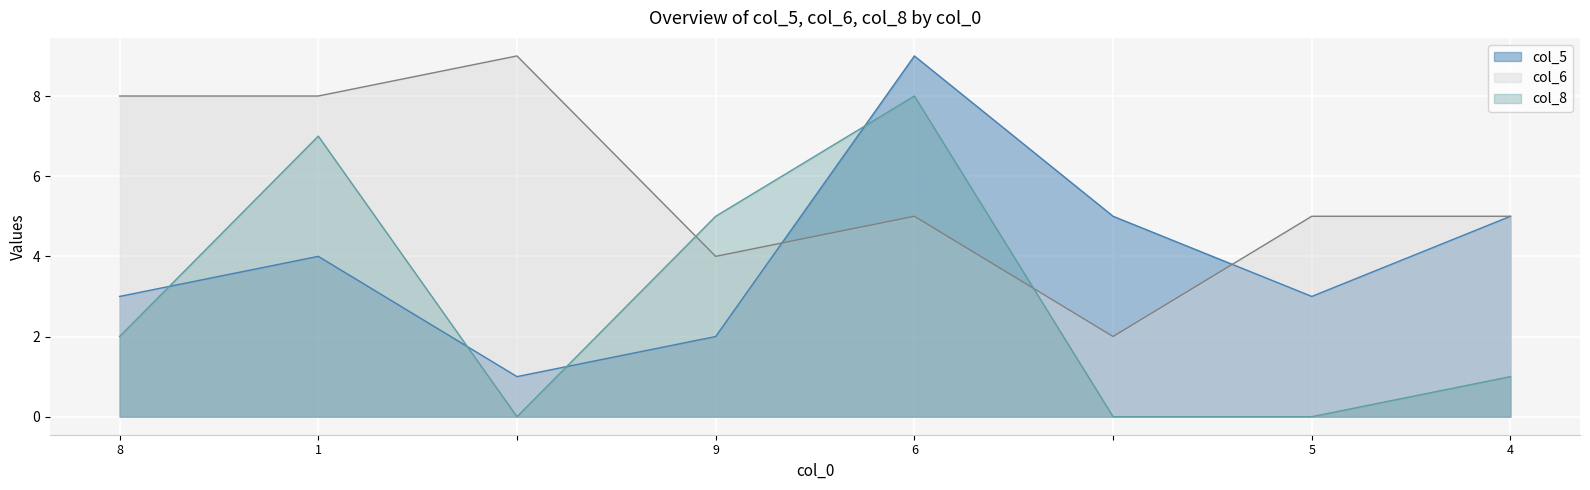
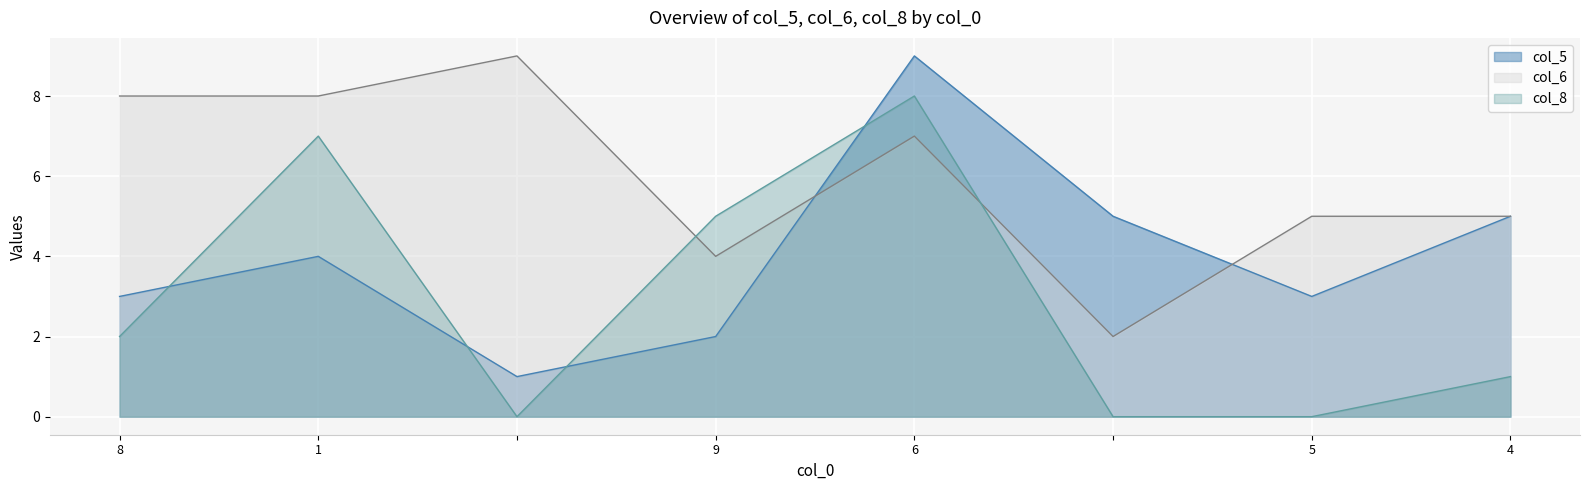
  {
    "col_6": {
      "8": 8,
      "1": 8,
      "9": 4,
-     "6": 5,
+     "6": 7,
      "5": 5
    }
  }
